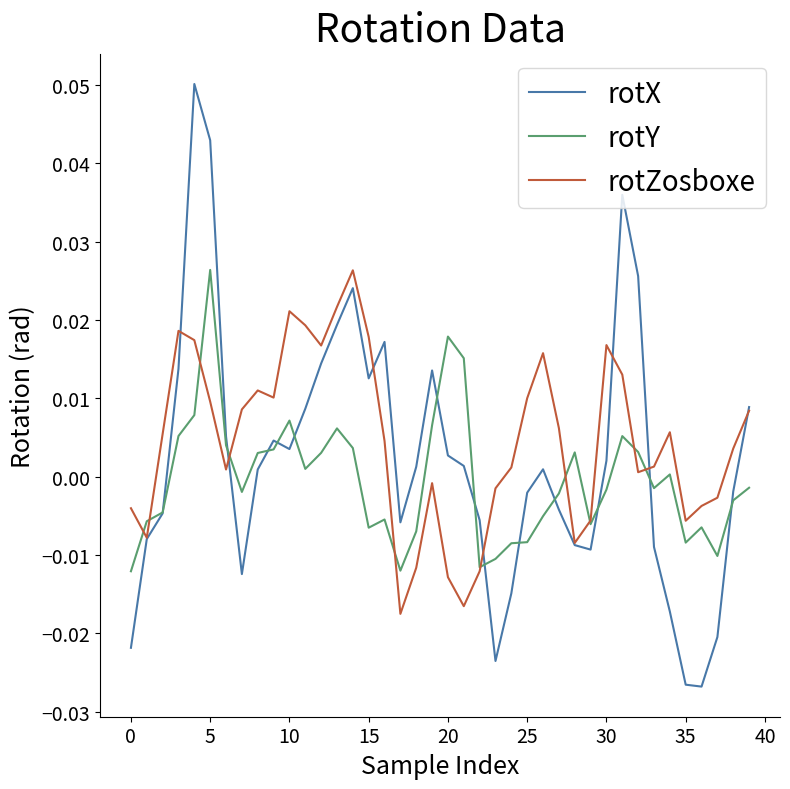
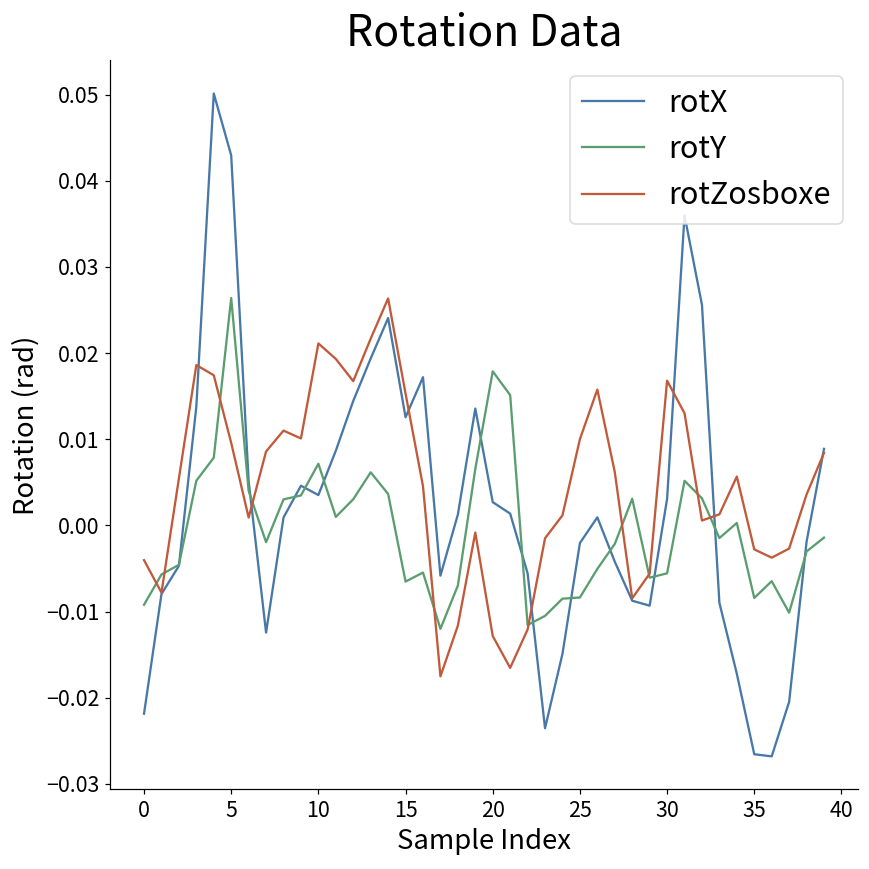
  {
    "rotX": {
      "0": -0.022,
      "5": 0.043,
      "10": 0.004,
      "15": 0.013,
      "20": 0.003,
      "25": -0.002,
-     "30": 0.002,
+     "30": 0.003,
      "35": -0.027
    },
    "rotY": {
-     "0": -0.012,
+     "0": -0.009,
      "5": 0.026,
      "10": 0.007,
      "15": -0.007,
      "20": 0.018,
      "25": -0.008,
-     "30": -0.002,
+     "30": -0.006,
      "35": -0.008
    },
    "rotZosboxe": {
      "0": -0.004,
      "5": 0.010,
      "10": 0.021,
-     "15": 0.018,
+     "15": 0.015,
      "20": -0.013,
      "25": 0.010,
      "30": 0.017,
-     "35": -0.006
+     "35": -0.003
    }
  }
